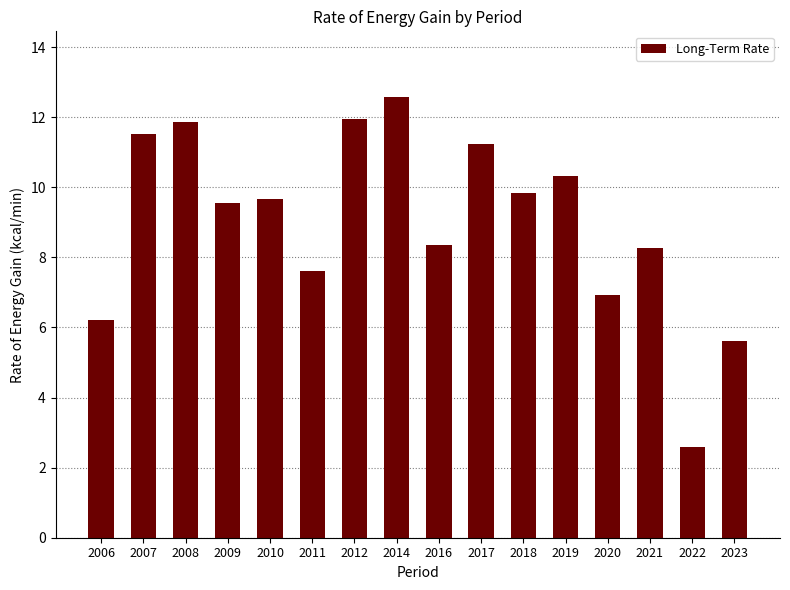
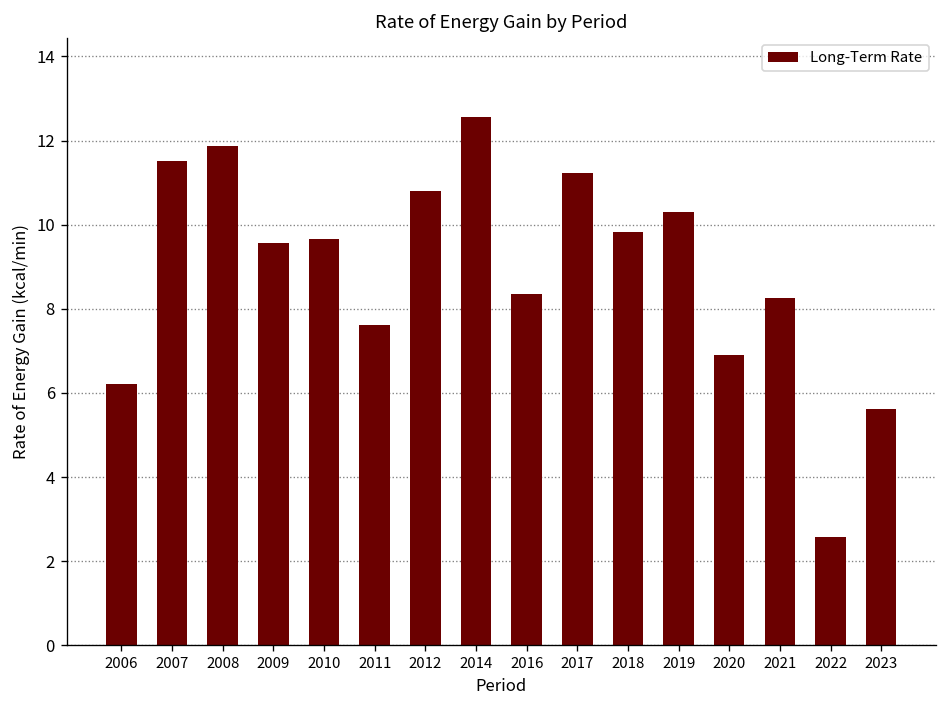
  {
    "2006": 6.2,
    "2007": 11.5,
    "2008": 11.9,
    "2009": 9.6,
    "2010": 9.7,
    "2011": 7.6,
-   "2012": 11.9,
+   "2012": 10.8,
    "2014": 12.6,
    "2016": 8.4,
    "2017": 11.2,
    "2018": 9.8,
    "2019": 10.3,
    "2020": 6.9,
    "2021": 8.3,
    "2022": 2.6,
    "2023": 5.6
  }
